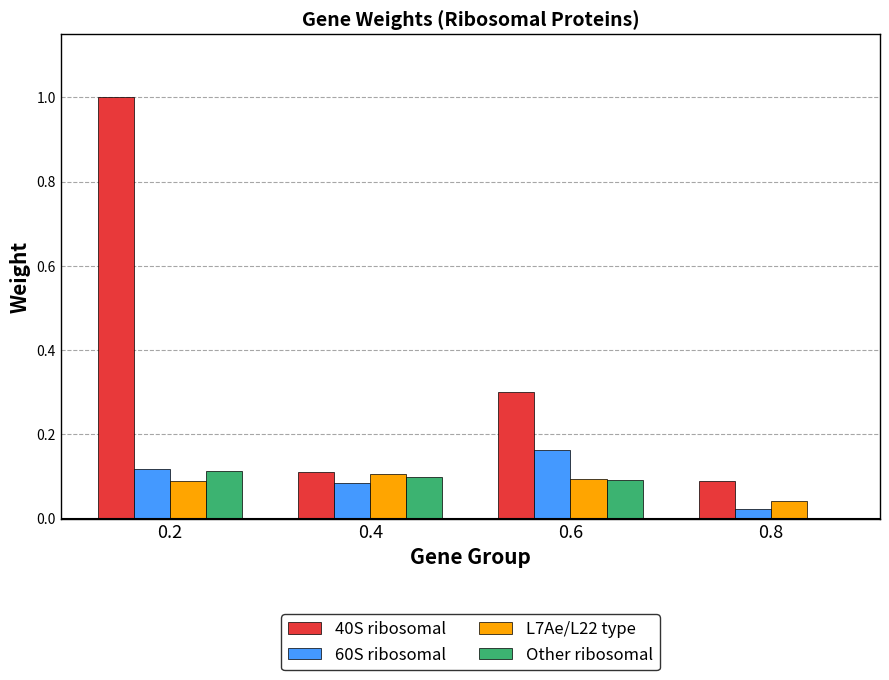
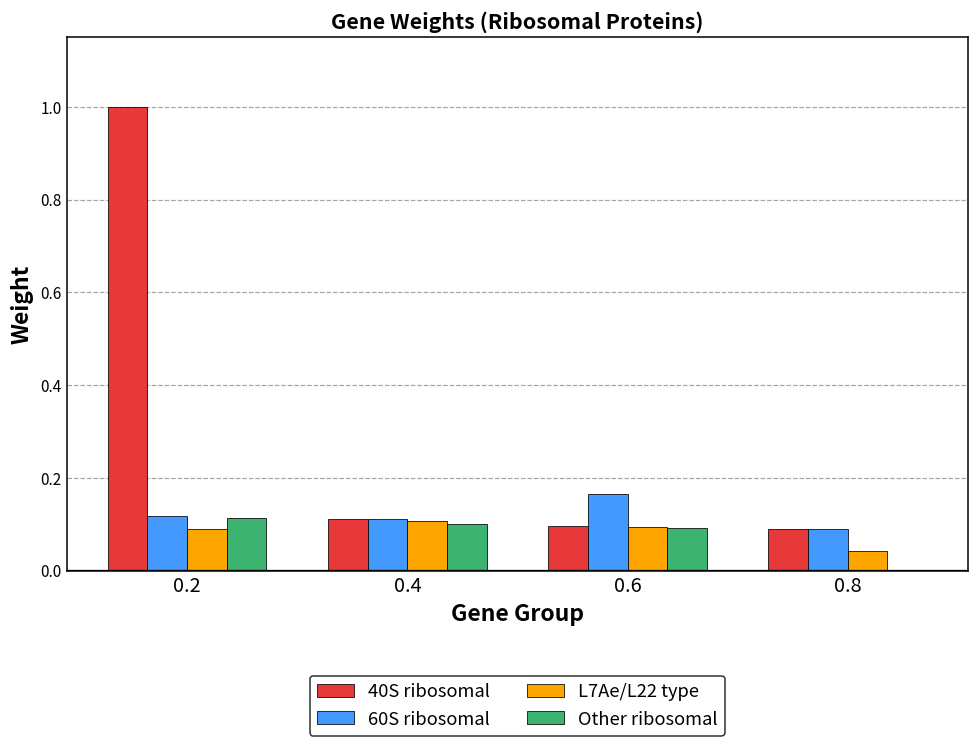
  {
    "40S ribosomal": {
      "0.2": 1.00,
      "0.4": 0.11,
-     "0.6": 0.30,
+     "0.6": 0.10,
      "0.8": 0.09
    },
    "60S ribosomal": {
      "0.2": 0.12,
-     "0.4": 0.09,
+     "0.4": 0.11,
      "0.6": 0.16,
-     "0.8": 0.02
+     "0.8": 0.09
    },
    "L7Ae/L22 type": {
      "0.2": 0.09,
      "0.4": 0.11,
      "0.6": 0.09,
      "0.8": 0.04
    },
    "Other ribosomal": {
      "0.2": 0.11,
      "0.4": 0.10,
      "0.6": 0.09,
      "0.8": 0.00
    }
  }
